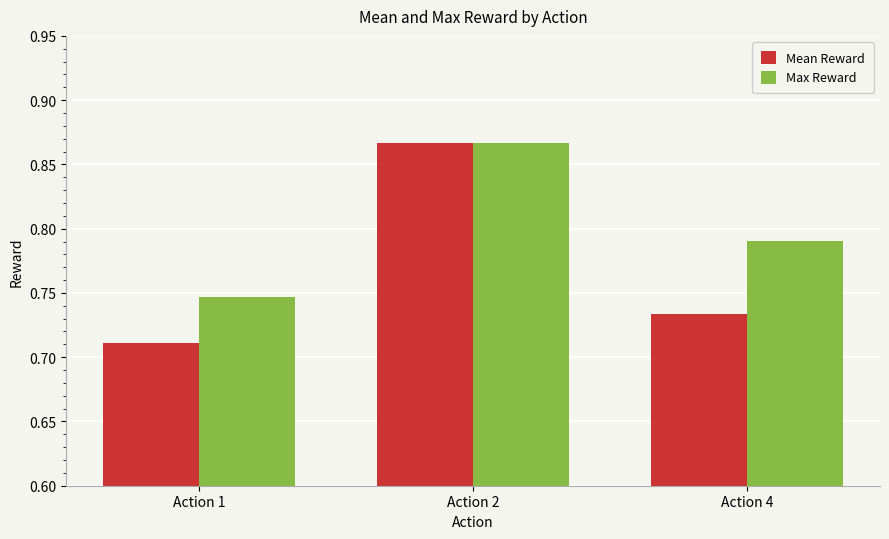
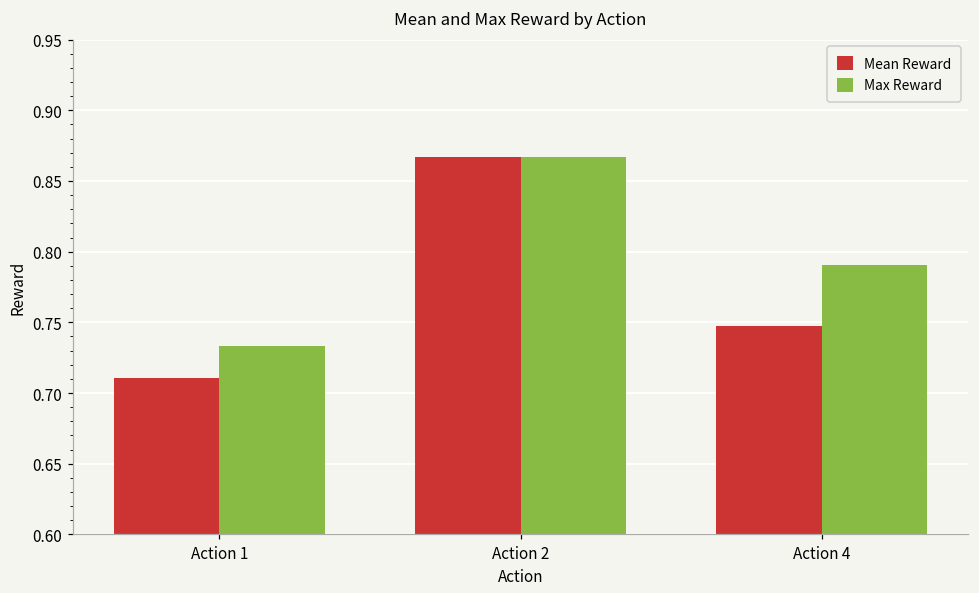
  {
    "Mean Reward": {
      "Action 1": 0.711,
      "Action 2": 0.867,
-     "Action 4": 0.733
+     "Action 4": 0.748
    },
    "Max Reward": {
-     "Action 1": 0.747,
+     "Action 1": 0.733,
      "Action 2": 0.867,
      "Action 4": 0.790
    }
  }
